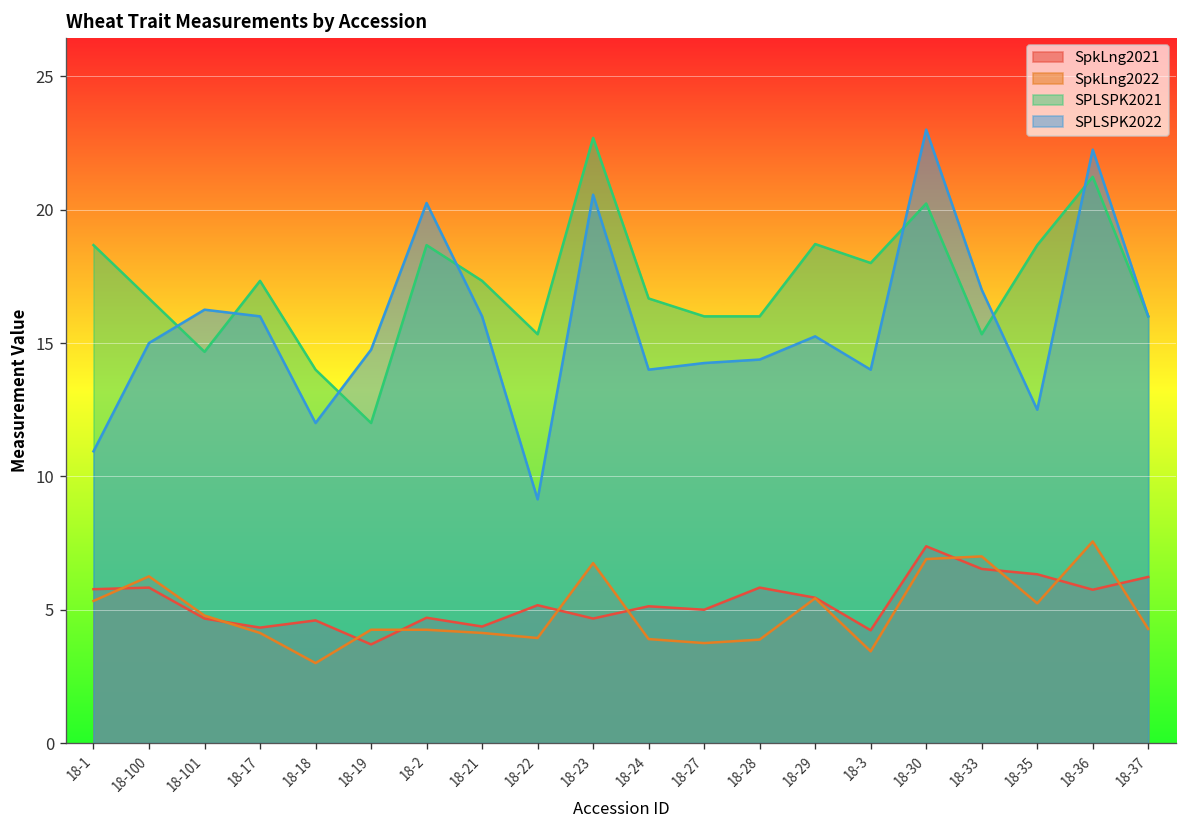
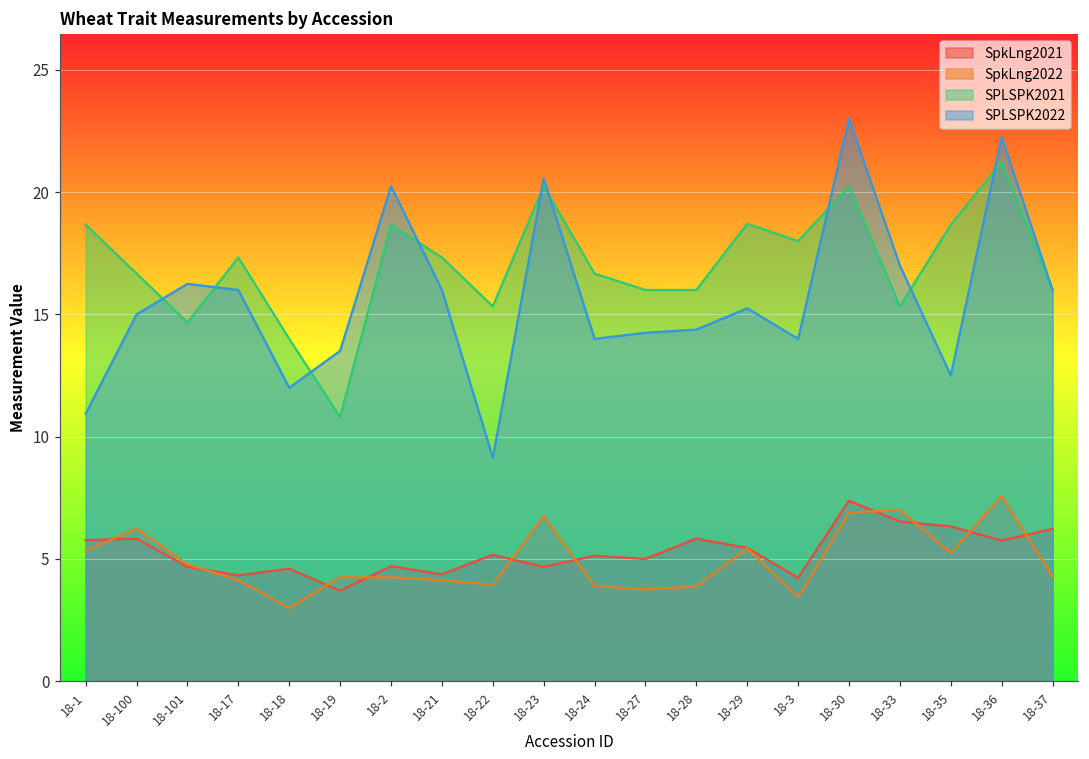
  {
    "SPLSPK2021": {
      "18-1": 18.7,
      "18-100": 16.7,
      "18-101": 14.7,
      "18-17": 17.3,
      "18-18": 14.0,
-     "18-19": 12.0,
+     "18-19": 10.8,
      "18-2": 18.7,
      "18-21": 17.3,
      "18-22": 15.3,
-     "18-23": 22.7,
+     "18-23": 20.3,
      "18-24": 16.7,
      "18-27": 16.0,
      "18-28": 16.0,
      "18-29": 18.7,
      "18-3": 18.0,
      "18-30": 20.2,
      "18-33": 15.3,
      "18-35": 18.7,
      "18-36": 21.2
    },
    "SPLSPK2022": {
      "18-1": 10.9,
      "18-100": 15.0,
      "18-101": 16.3,
      "18-17": 16.0,
      "18-18": 12.0,
-     "18-19": 14.8,
+     "18-19": 13.5,
      "18-2": 20.3,
      "18-21": 16.0,
      "18-22": 9.1,
      "18-23": 20.6,
      "18-24": 14.0,
      "18-27": 14.3,
      "18-28": 14.4,
      "18-29": 15.3,
      "18-3": 14.0,
      "18-30": 23.0,
      "18-33": 17.0,
      "18-35": 12.5,
      "18-36": 22.3
    }
  }
